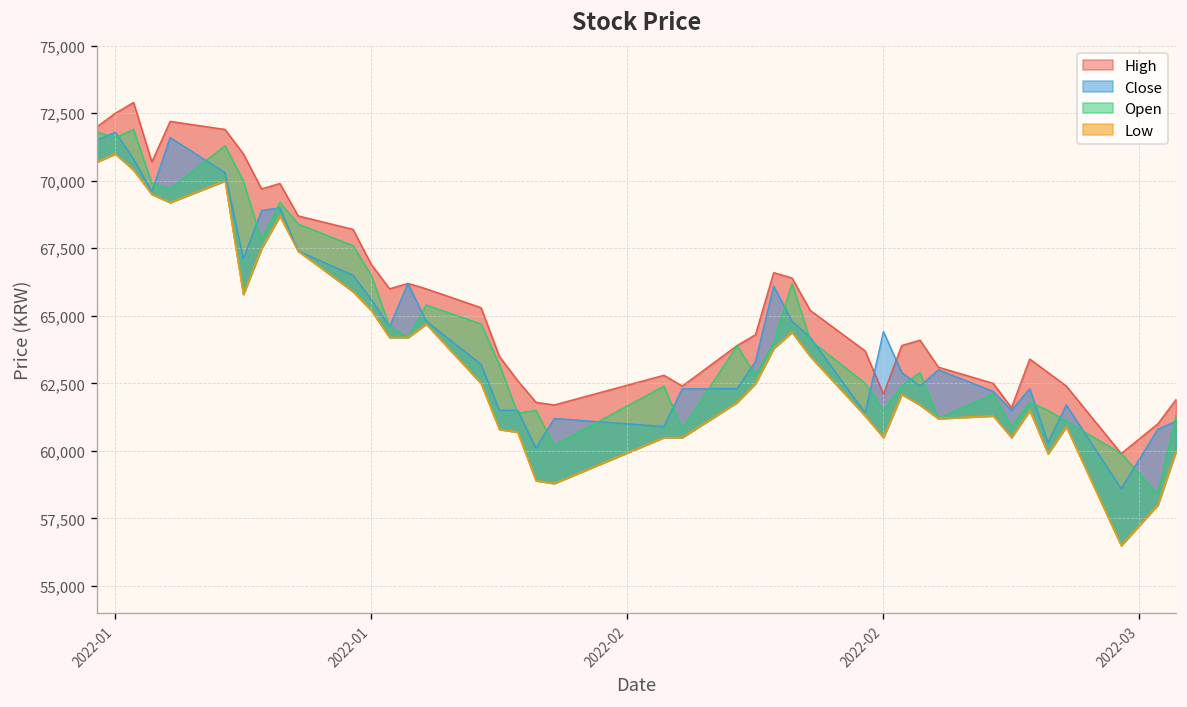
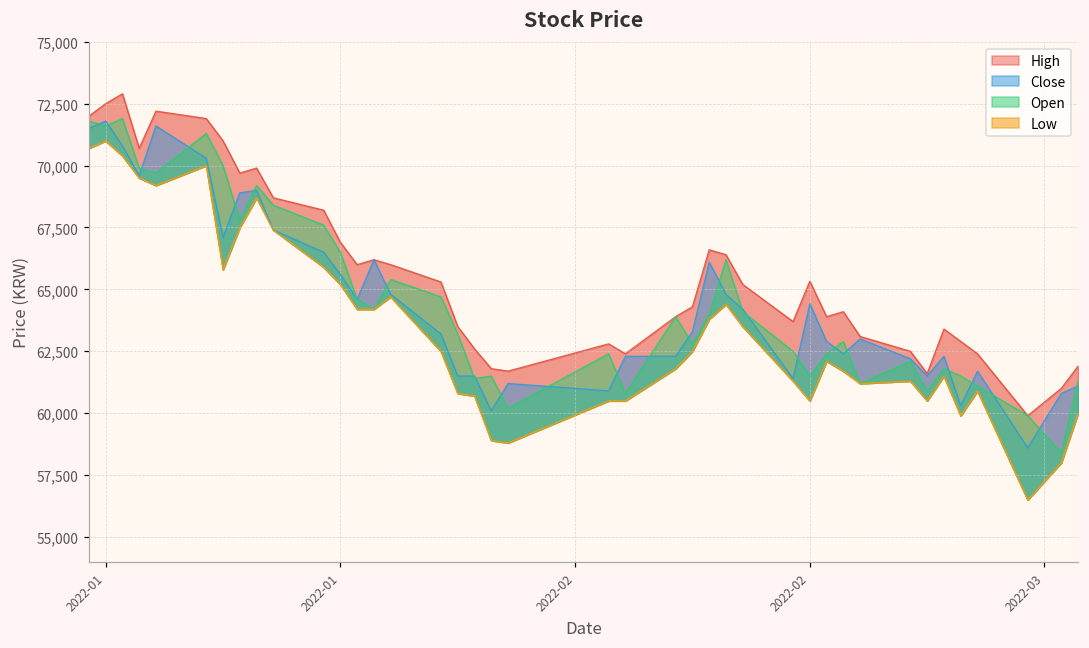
  {
    "High": {
-     "2022-02": "62,100"
+     "2022-02": "65,300"
    },
    "Close": {
      "2022-02": "64,400"
    },
    "Open": {
      "2022-02": "61,500"
    },
    "Low": {
      "2022-02": "60,500"
    }
  }
